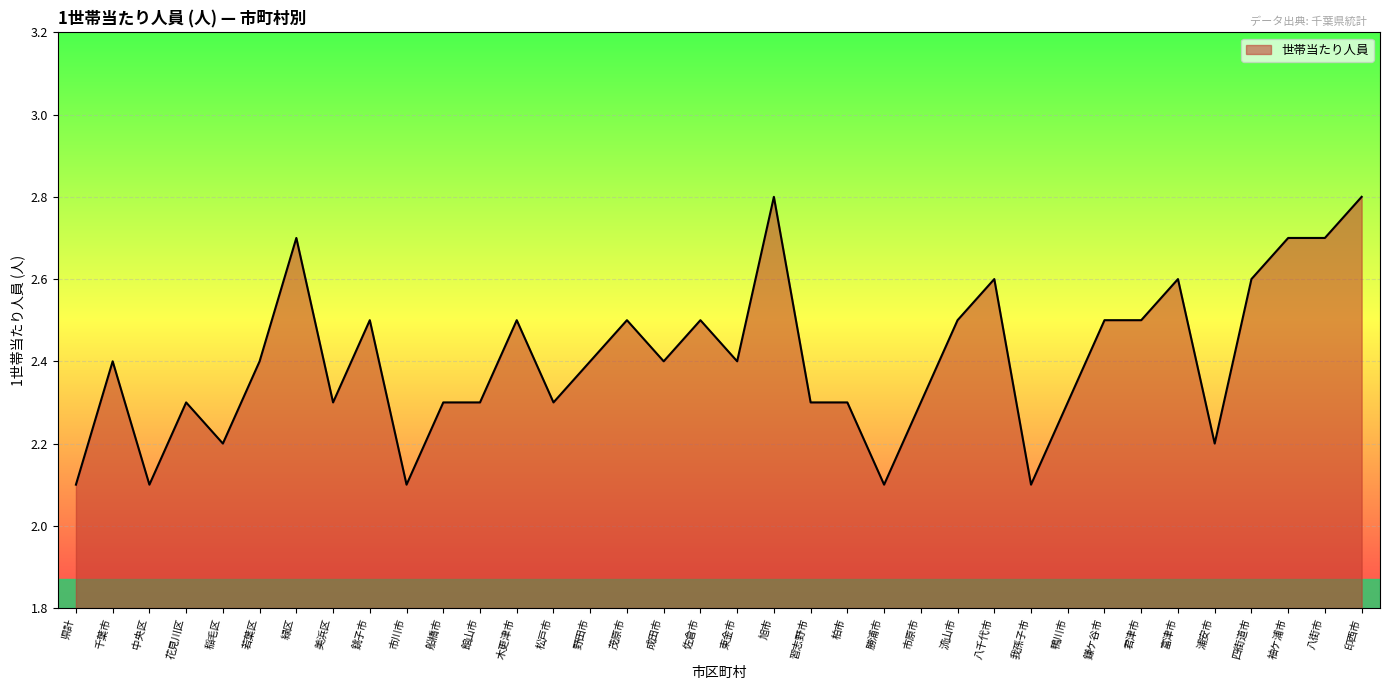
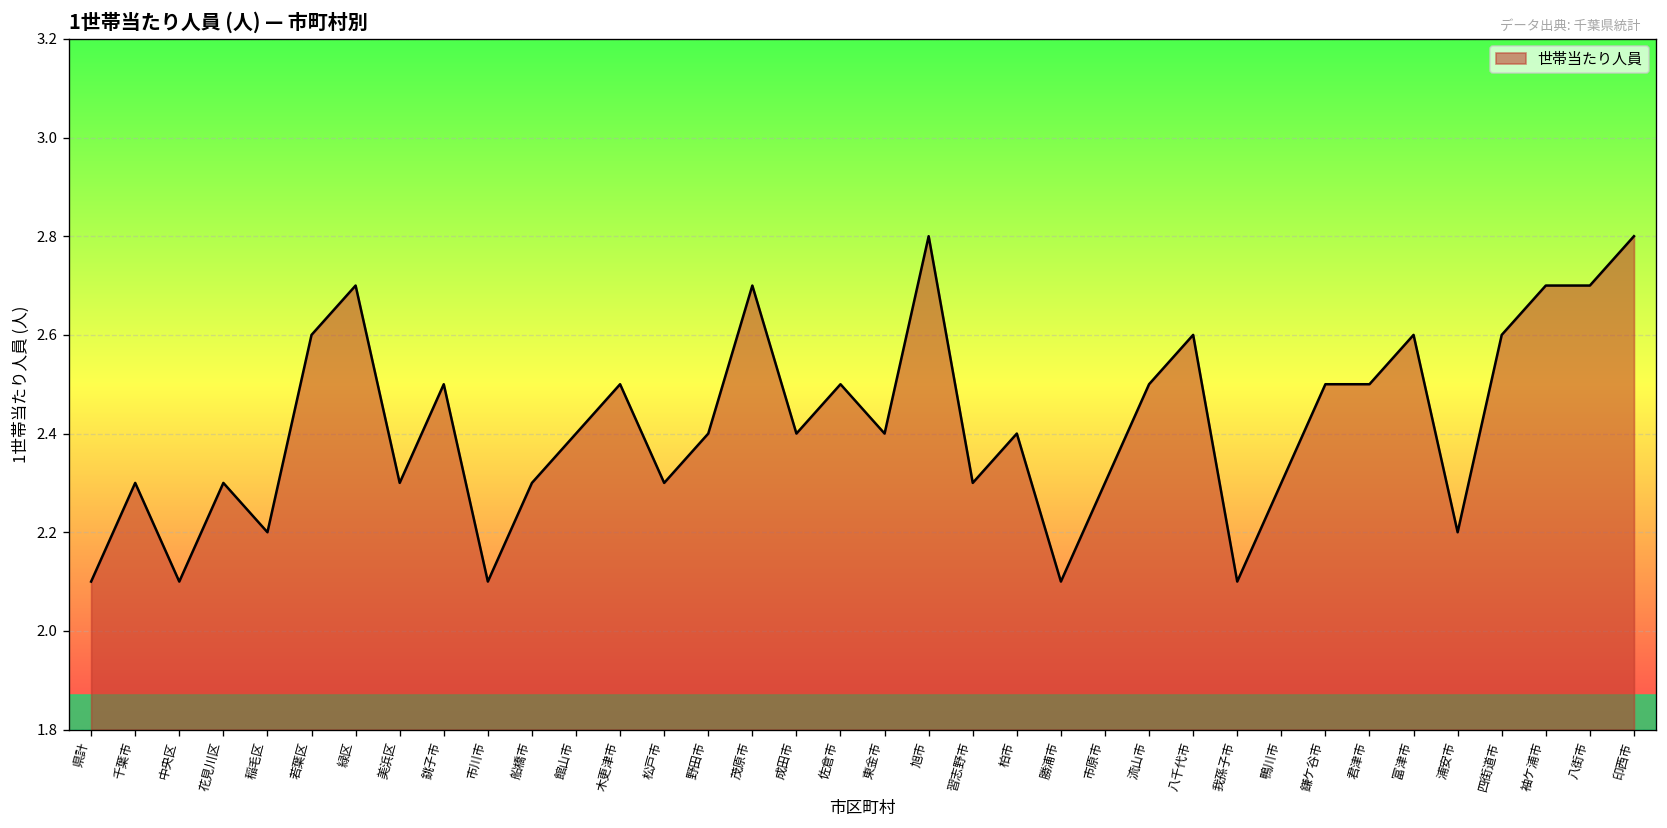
  {
    "県計": 2.1,
-   "千葉市": 2.4,
+   "千葉市": 2.3,
    "中央区": 2.1,
    "花見川区": 2.3,
    "稲毛区": 2.2,
-   "若葉区": 2.4,
+   "若葉区": 2.6,
    "緑区": 2.7,
    "美浜区": 2.3,
    "銚子市": 2.5,
    "市川市": 2.1,
    "船橋市": 2.3,
-   "館山市": 2.3,
+   "館山市": 2.4,
    "木更津市": 2.5,
    "松戸市": 2.3,
    "野田市": 2.4,
-   "茂原市": 2.5,
+   "茂原市": 2.7,
    "成田市": 2.4,
    "佐倉市": 2.5,
    "東金市": 2.4,
    "旭市": 2.8,
    "習志野市": 2.3,
-   "柏市": 2.3,
+   "柏市": 2.4,
    "勝浦市": 2.1,
    "市原市": 2.3,
    "流山市": 2.5,
    "八千代市": 2.6,
    "我孫子市": 2.1,
    "鴨川市": 2.3,
    "鎌ケ谷市": 2.5,
    "君津市": 2.5,
    "富津市": 2.6,
    "浦安市": 2.2,
    "四街道市": 2.6,
    "袖ケ浦市": 2.7,
    "八街市": 2.7,
    "印西市": 2.8
  }
